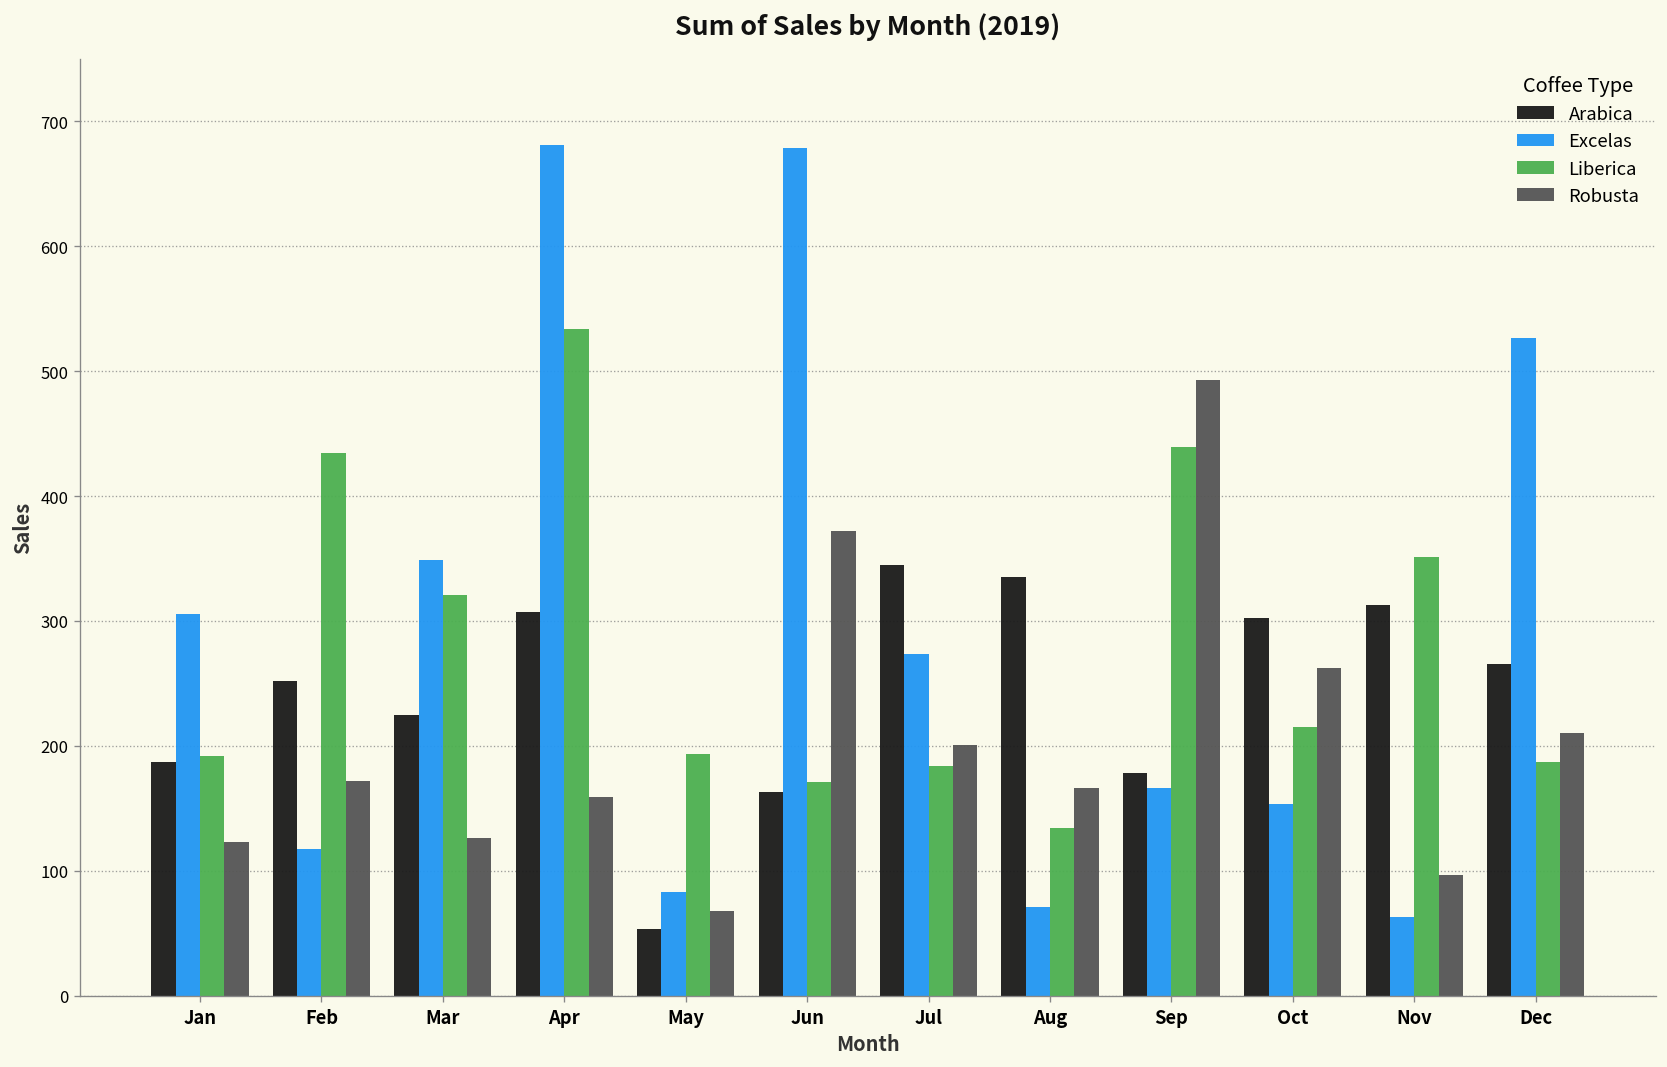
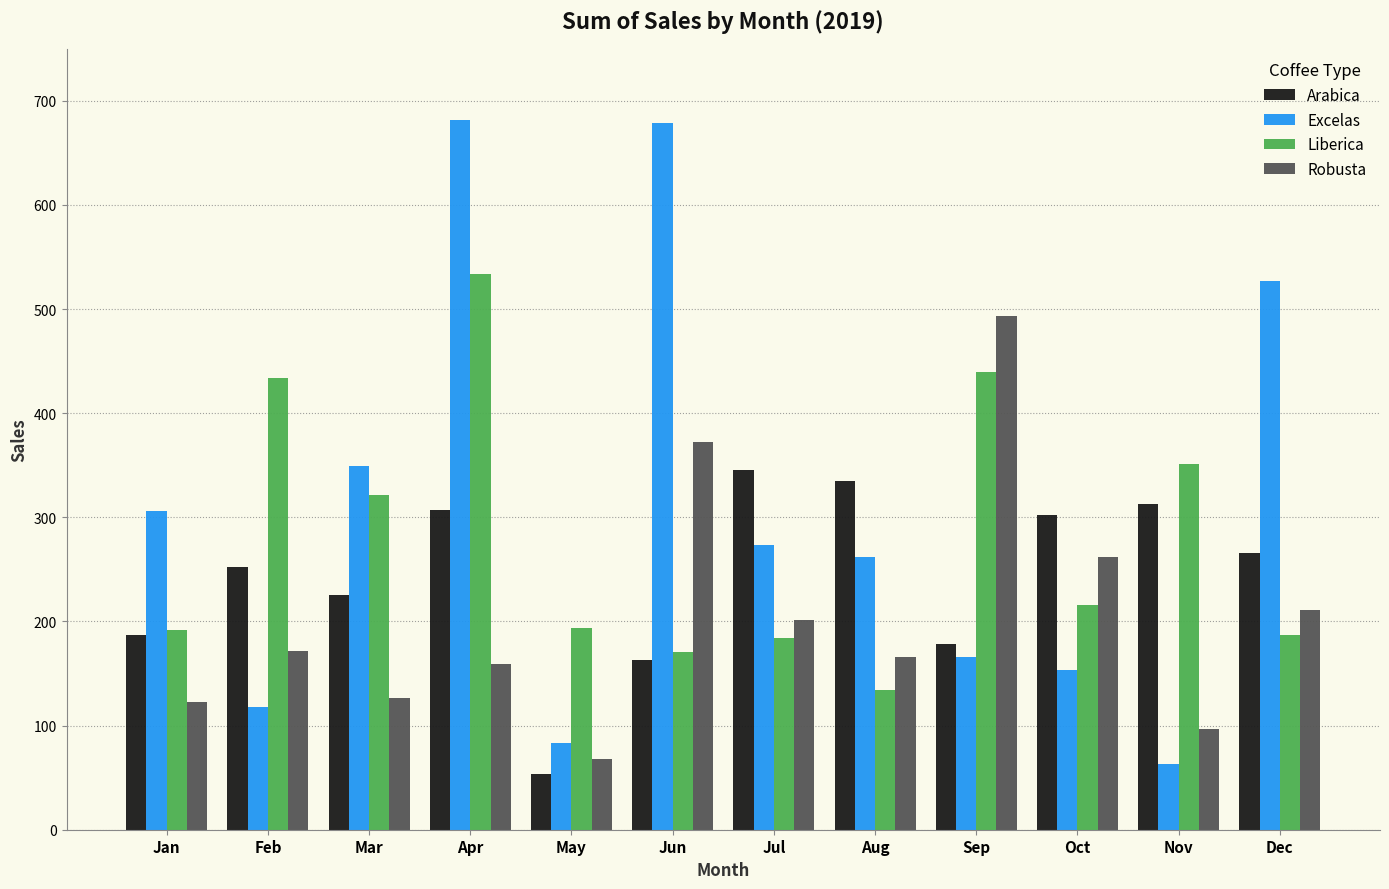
  {
    "Arabica": {
      "Jan": 187,
      "Feb": 252,
      "Mar": 225,
      "Apr": 307,
      "May": 54,
      "Jun": 163,
      "Jul": 345,
      "Aug": 335,
      "Sep": 179,
      "Oct": 302,
      "Nov": 313,
      "Dec": 266
    },
    "Excelas": {
      "Jan": 306,
      "Feb": 118,
      "Mar": 349,
      "Apr": 681,
      "May": 83,
      "Jun": 678,
      "Jul": 274,
-     "Aug": 71,
+     "Aug": 262,
      "Sep": 166,
      "Oct": 154,
      "Nov": 63,
      "Dec": 527
    },
    "Liberica": {
      "Jan": 192,
      "Feb": 434,
      "Mar": 321,
      "Apr": 534,
      "May": 194,
      "Jun": 171,
      "Jul": 184,
      "Aug": 134,
      "Sep": 439,
      "Oct": 216,
      "Nov": 351,
      "Dec": 187
    },
    "Robusta": {
      "Jan": 123,
      "Feb": 172,
      "Mar": 126,
      "Apr": 159,
      "May": 68,
      "Jun": 372,
      "Jul": 201,
      "Aug": 166,
      "Sep": 493,
      "Oct": 262,
      "Nov": 96,
      "Dec": 211
    }
  }
